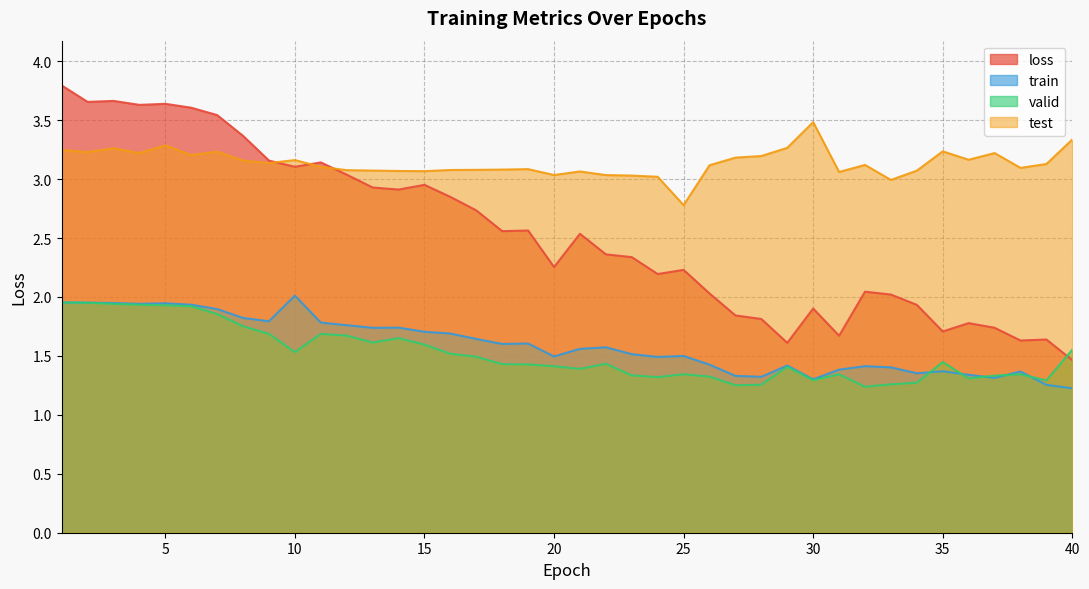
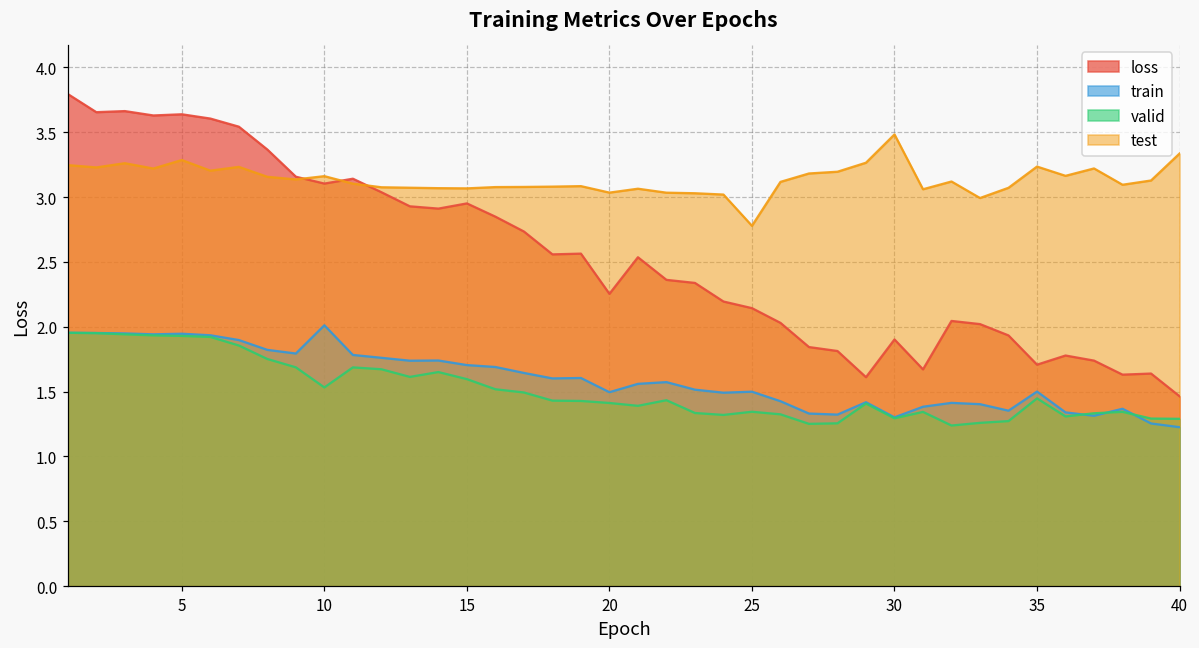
  {
    "loss": {
      "5": 3.64,
      "10": 3.10,
      "15": 2.95,
      "20": 2.25,
-     "25": 2.23,
+     "25": 2.14,
      "30": 1.90,
      "35": 1.71,
      "40": 1.46
    },
    "train": {
      "10": 2.01,
      "15": 1.70,
      "20": 1.50,
      "25": 1.50,
-     "35": 1.37,
+     "35": 1.50,
      "40": 1.23
    },
    "valid": {
      "10": 1.53,
      "15": 1.60,
      "20": 1.41,
      "25": 1.34,
      "35": 1.45,
-     "40": 1.55
+     "40": 1.29
    },
    "test": {
      "5": 3.29,
      "10": 3.16,
      "15": 3.07,
      "20": 3.03,
      "25": 2.78,
      "30": 3.48,
      "35": 3.24,
      "40": 3.34
    }
  }
